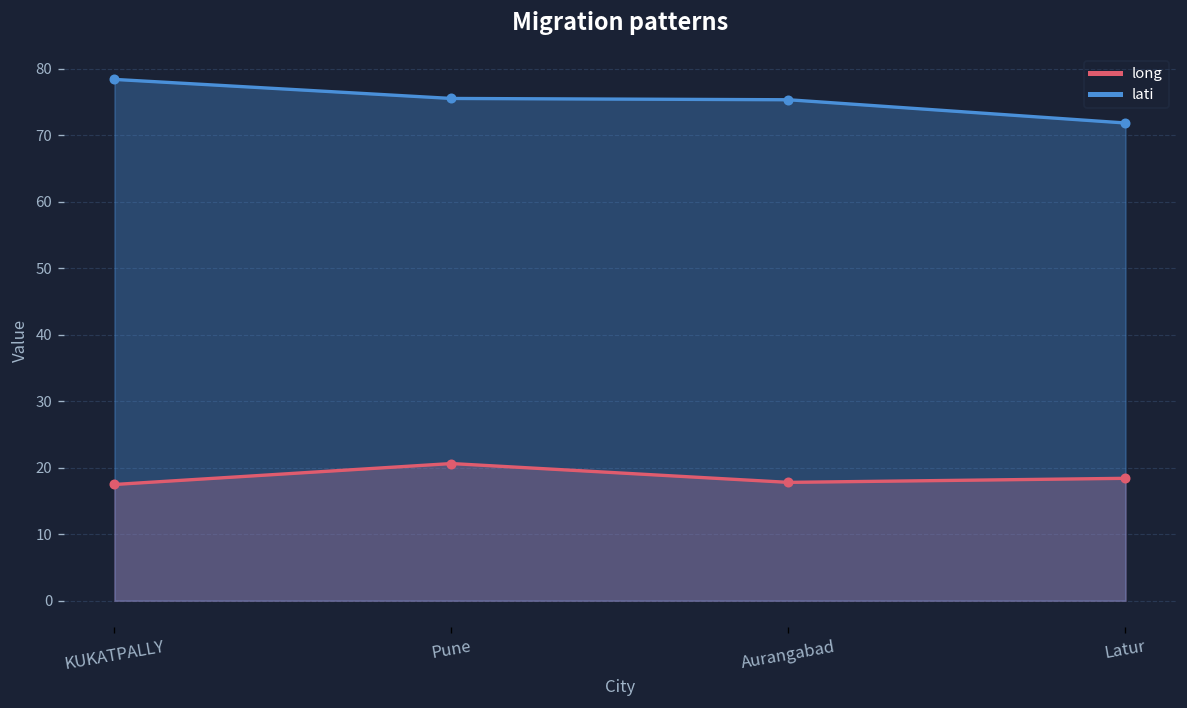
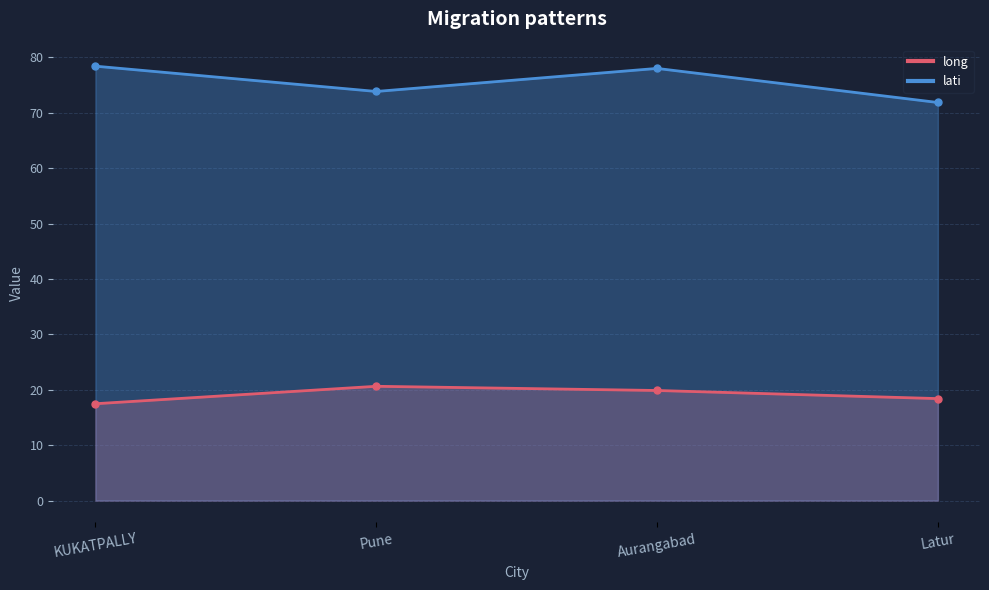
  {
    "long": {
      "KUKATPALLY": 17,
      "Pune": 21,
-     "Aurangabad": 18,
+     "Aurangabad": 20,
      "Latur": 18
    },
    "lati": {
      "KUKATPALLY": 78,
-     "Pune": 76,
-     "Aurangabad": 75,
+     "Pune": 74,
+     "Aurangabad": 78,
      "Latur": 72
    }
  }
